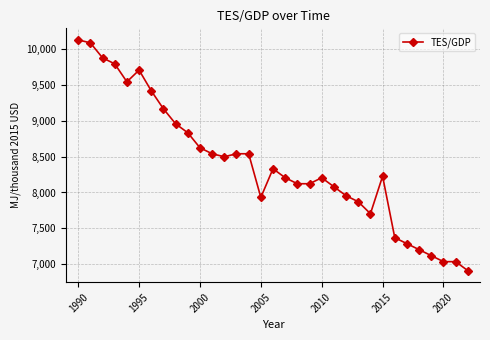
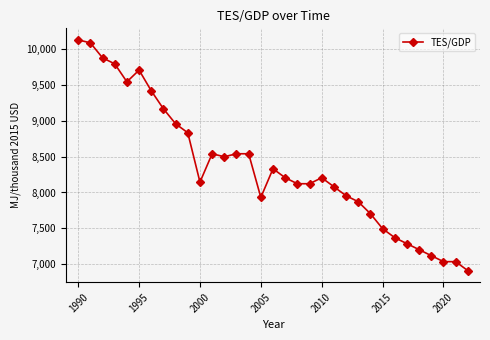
  {
    "1990": "10,100",
    "1995": "9,700",
-   "2000": "8,600",
+   "2000": "8,100",
    "2005": "7,900",
    "2010": "8,200",
-   "2015": "8,200",
+   "2015": "7,500",
    "2020": "7,000"
  }
